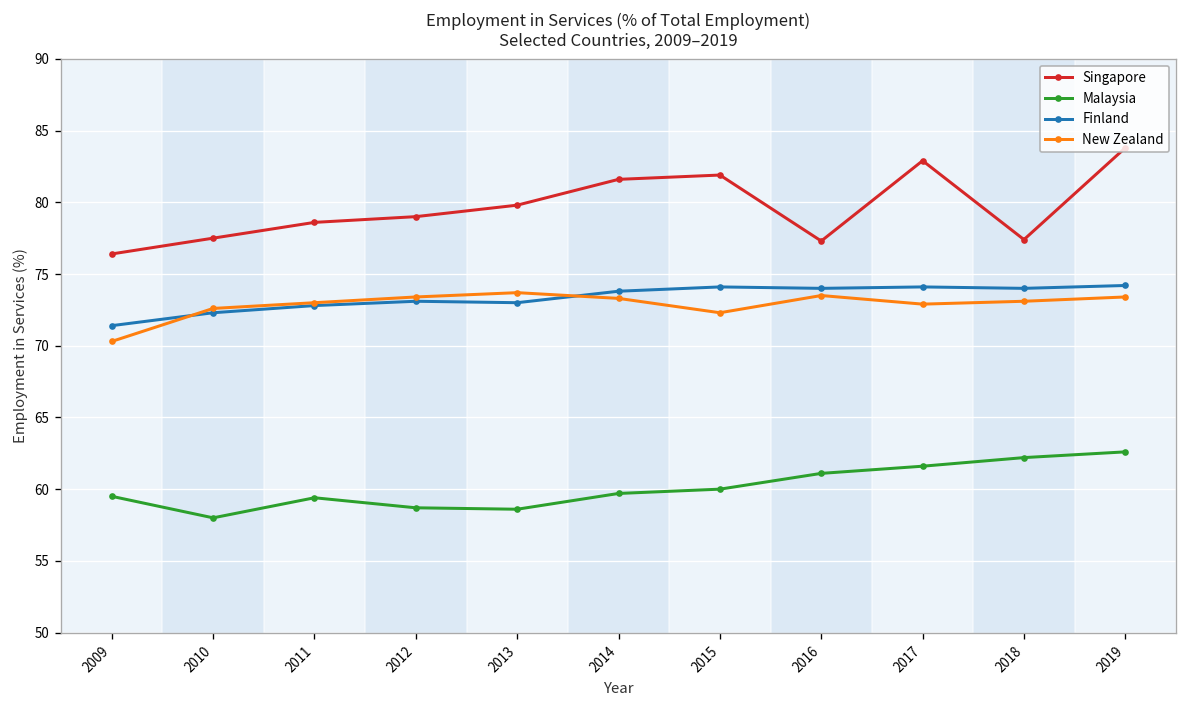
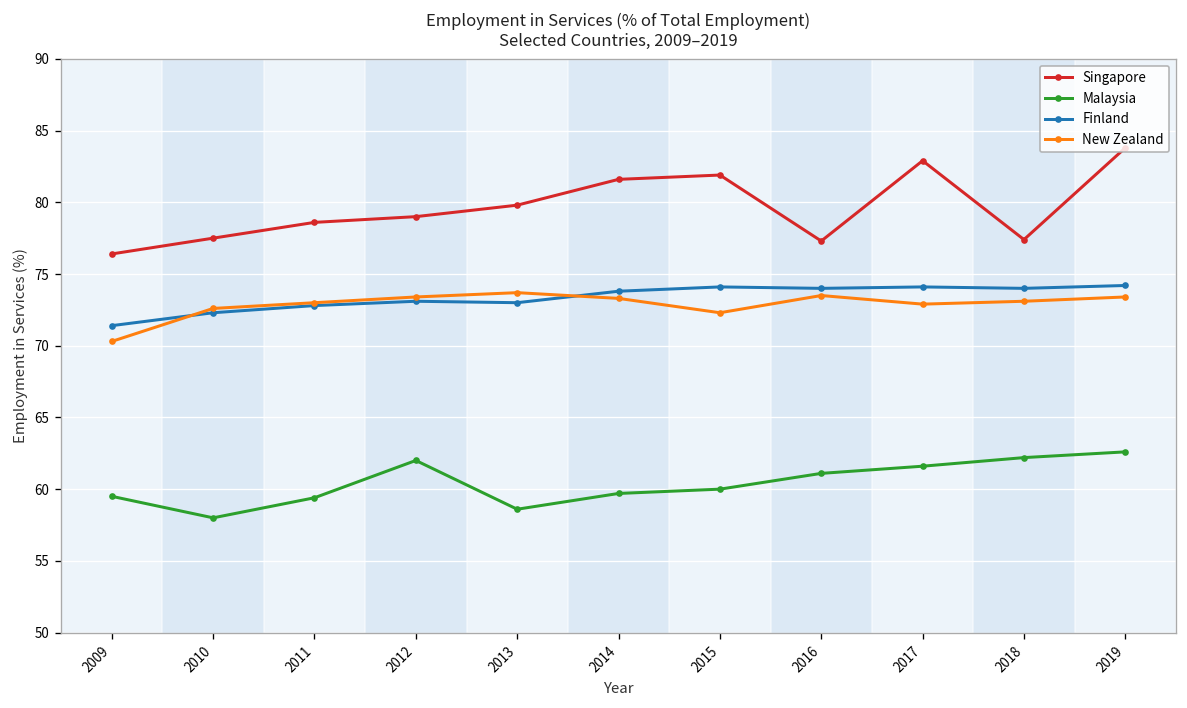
  {
    "Singapore": {
      "2009": 76.4,
      "2010": 77.5,
      "2011": 78.6,
      "2012": 79.0,
      "2013": 79.8,
      "2014": 81.6,
      "2015": 81.9,
      "2016": 77.3,
      "2017": 82.9,
      "2018": 77.4,
      "2019": 83.8
    },
    "Malaysia": {
      "2009": 59.5,
      "2010": 58.0,
      "2011": 59.4,
-     "2012": 58.7,
+     "2012": 62.0,
      "2013": 58.6,
      "2014": 59.7,
      "2015": 60.0,
      "2016": 61.1,
      "2017": 61.6,
      "2018": 62.2,
      "2019": 62.6
    },
    "Finland": {
      "2009": 71.4,
      "2010": 72.3,
      "2012": 73.1,
      "2013": 73.0,
      "2014": 73.8,
      "2015": 74.1,
      "2016": 74.0,
      "2017": 74.1,
      "2018": 74.0,
      "2019": 74.2
    },
    "New Zealand": {
      "2009": 70.3,
      "2010": 72.6,
      "2012": 73.4,
      "2013": 73.7,
      "2014": 73.3,
      "2015": 72.3,
      "2016": 73.5,
      "2017": 72.9,
      "2018": 73.1,
      "2019": 73.4
    }
  }
